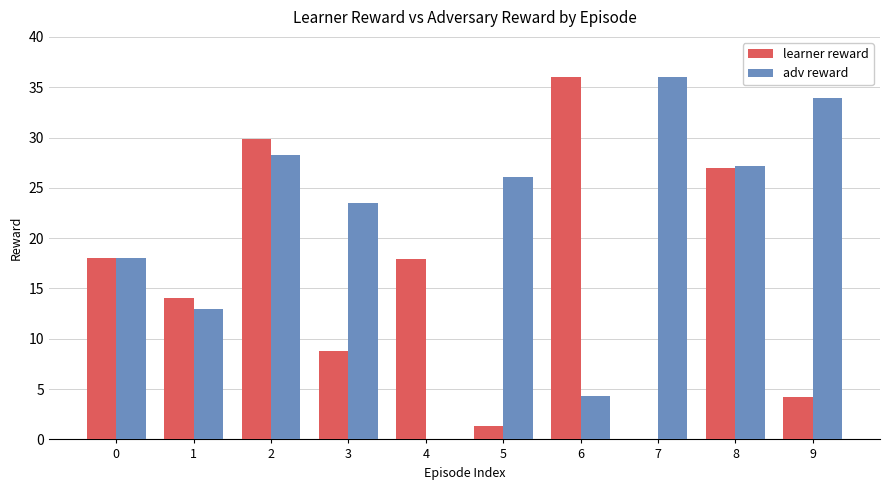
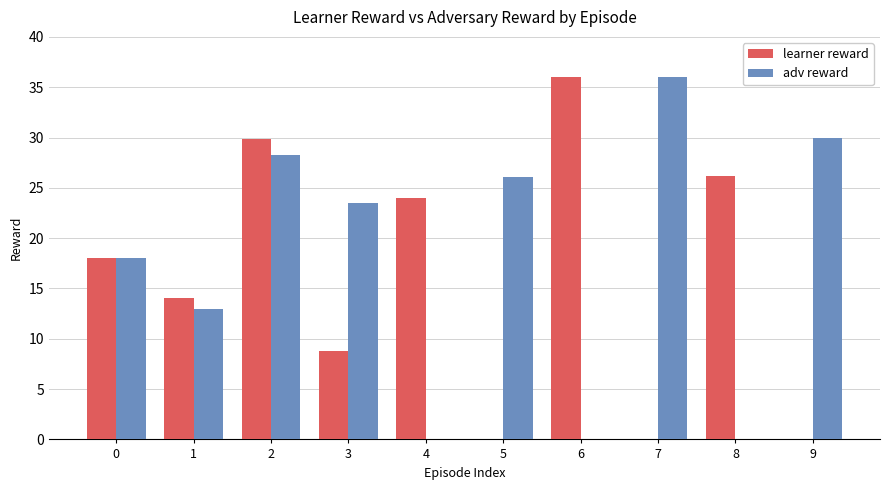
  {
    "learner reward": {
      "0": 18.0,
      "1": 14.1,
      "2": 29.9,
      "3": 8.8,
-     "4": 17.9,
-     "5": 1.3,
+     "4": 24.0,
+     "5": 0.0,
      "6": 36.0,
      "7": 0.0,
-     "8": 27.0,
-     "9": 4.2
+     "8": 26.2,
+     "9": 0.0
    },
    "adv reward": {
      "0": 18.0,
      "1": 13.0,
      "2": 28.3,
      "3": 23.5,
      "4": 0.0,
      "5": 26.1,
-     "6": 4.3,
+     "6": 0.0,
      "7": 36.0,
-     "8": 27.2,
-     "9": 33.9
+     "8": 0.0,
+     "9": 30.0
    }
  }
